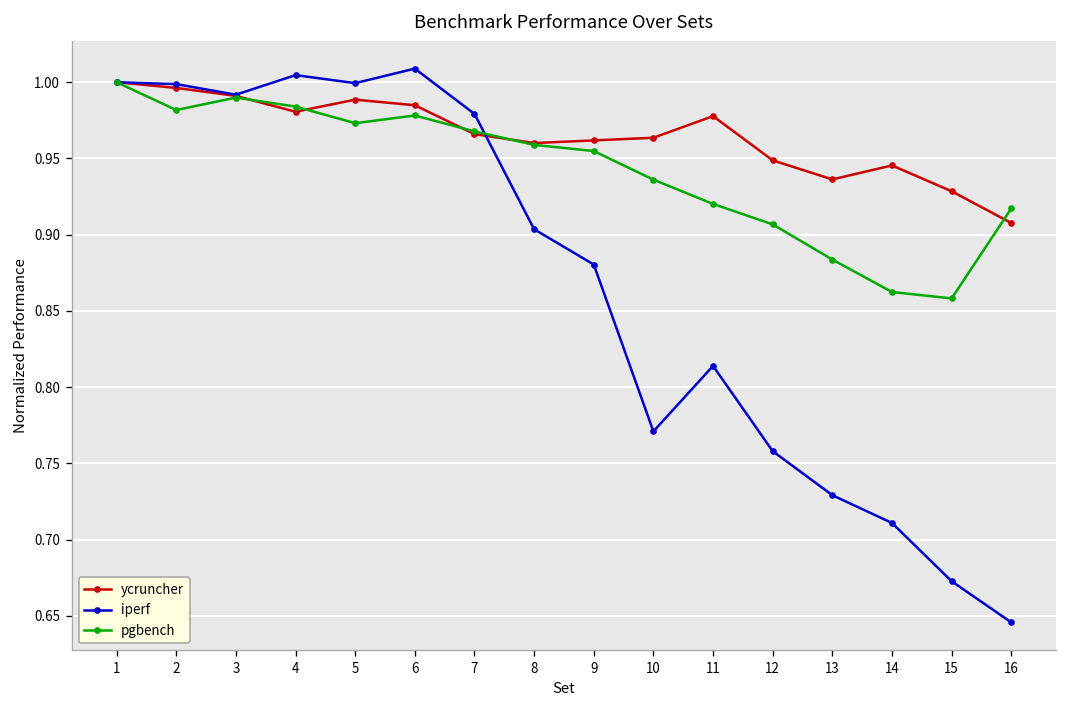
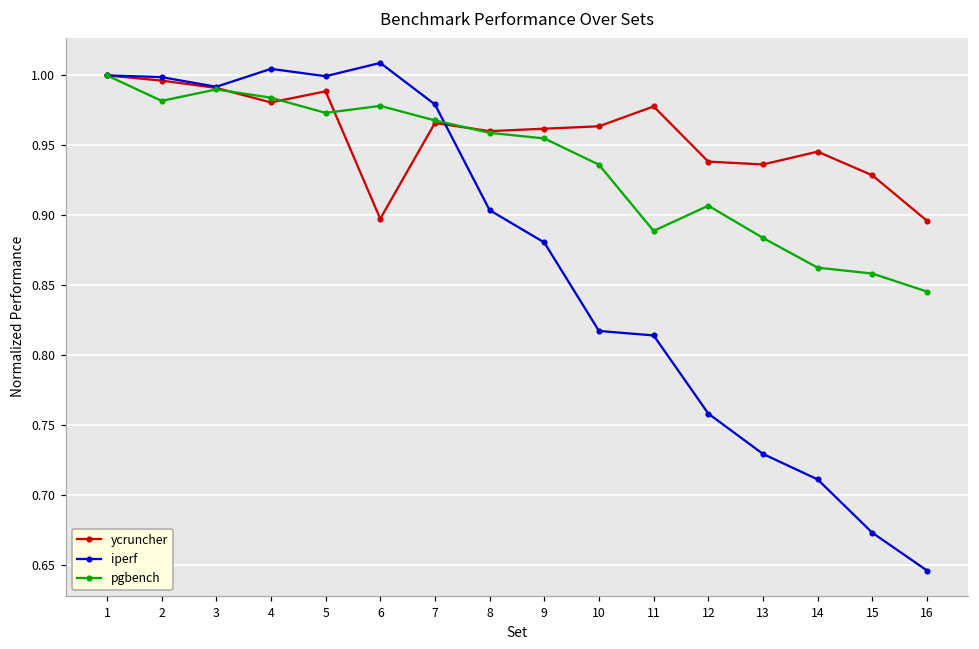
  {
    "ycruncher": {
      "2": 0.996,
      "4": 0.981,
      "5": 0.989,
-     "6": 0.985,
+     "6": 0.897,
      "9": 0.962,
      "10": 0.964,
      "11": 0.978,
-     "12": 0.949,
+     "12": 0.938,
      "13": 0.936,
      "14": 0.945,
      "15": 0.928,
-     "16": 0.908
+     "16": 0.896
    },
    "iperf": {
      "2": 0.999,
      "4": 1.005,
      "5": 0.999,
      "6": 1.009,
      "7": 0.979,
      "8": 0.904,
      "9": 0.880,
-     "10": 0.771,
+     "10": 0.817,
      "11": 0.814,
      "12": 0.758,
      "13": 0.729,
      "14": 0.711,
      "15": 0.673,
      "16": 0.646
    },
    "pgbench": {
      "2": 0.982,
      "4": 0.984,
      "5": 0.973,
      "6": 0.978,
      "9": 0.955,
      "10": 0.936,
-     "11": 0.920,
+     "11": 0.889,
      "12": 0.907,
      "13": 0.884,
      "14": 0.862,
      "15": 0.858,
-     "16": 0.917
+     "16": 0.845
    }
  }
